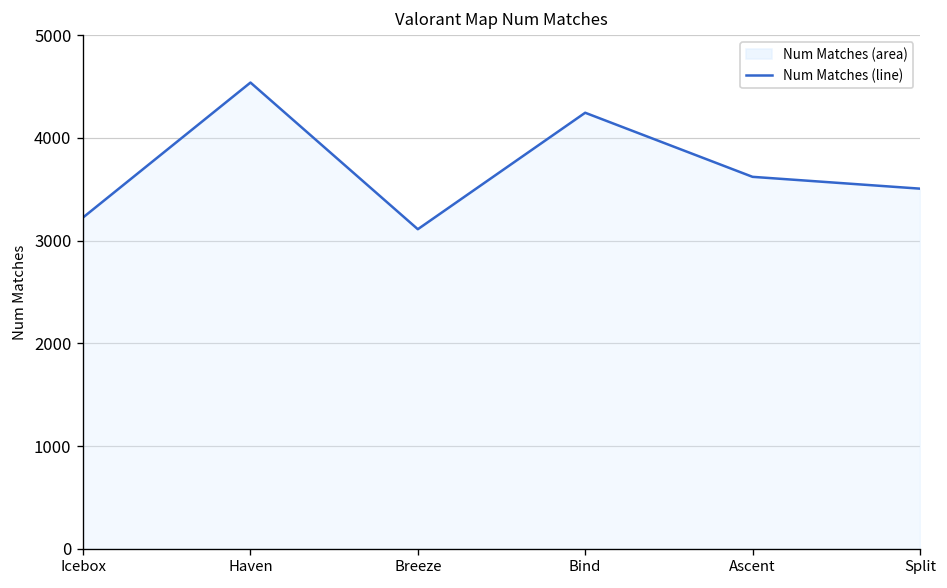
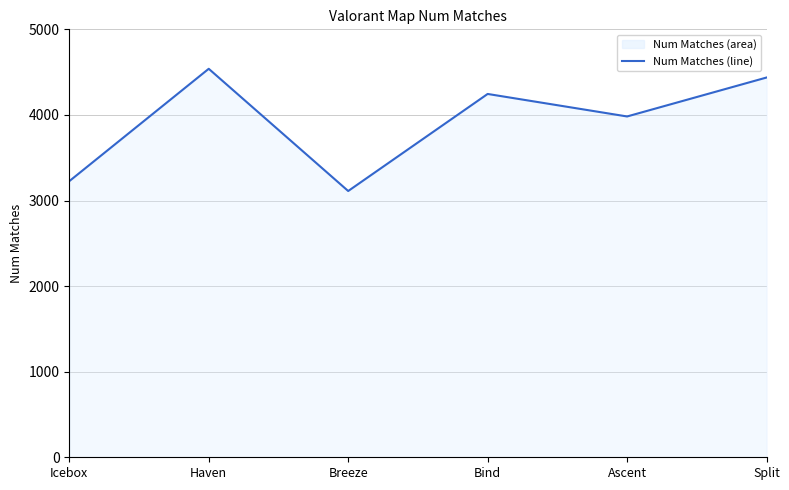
  {
    "Icebox": 3200,
    "Haven": 4500,
    "Breeze": 3100,
    "Bind": 4200,
-   "Ascent": 3600,
-   "Split": 3500
+   "Ascent": 4000,
+   "Split": 4400
  }
